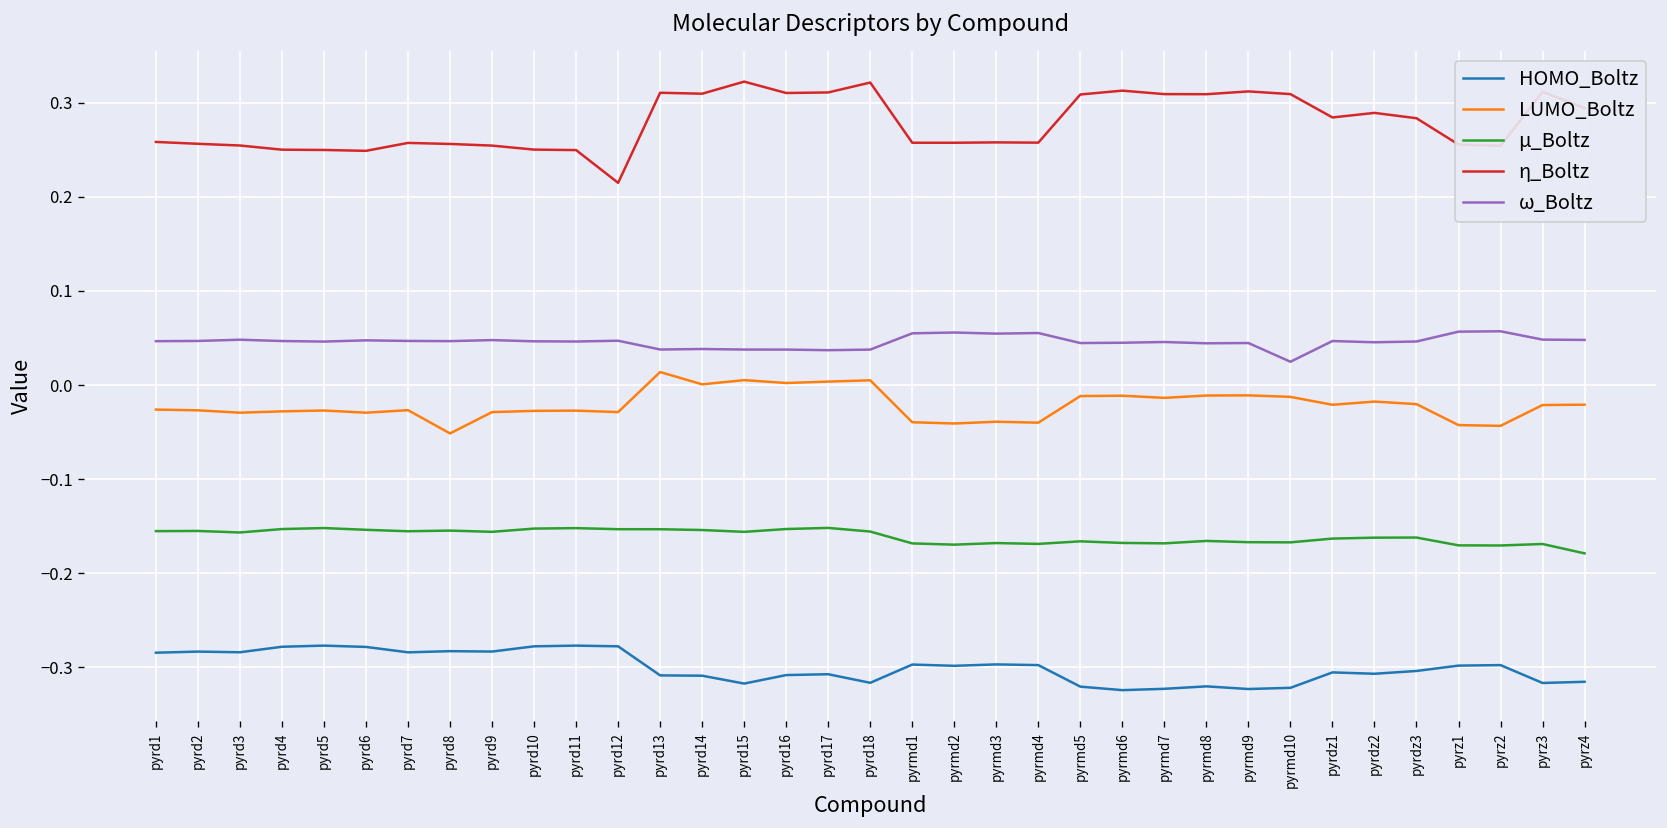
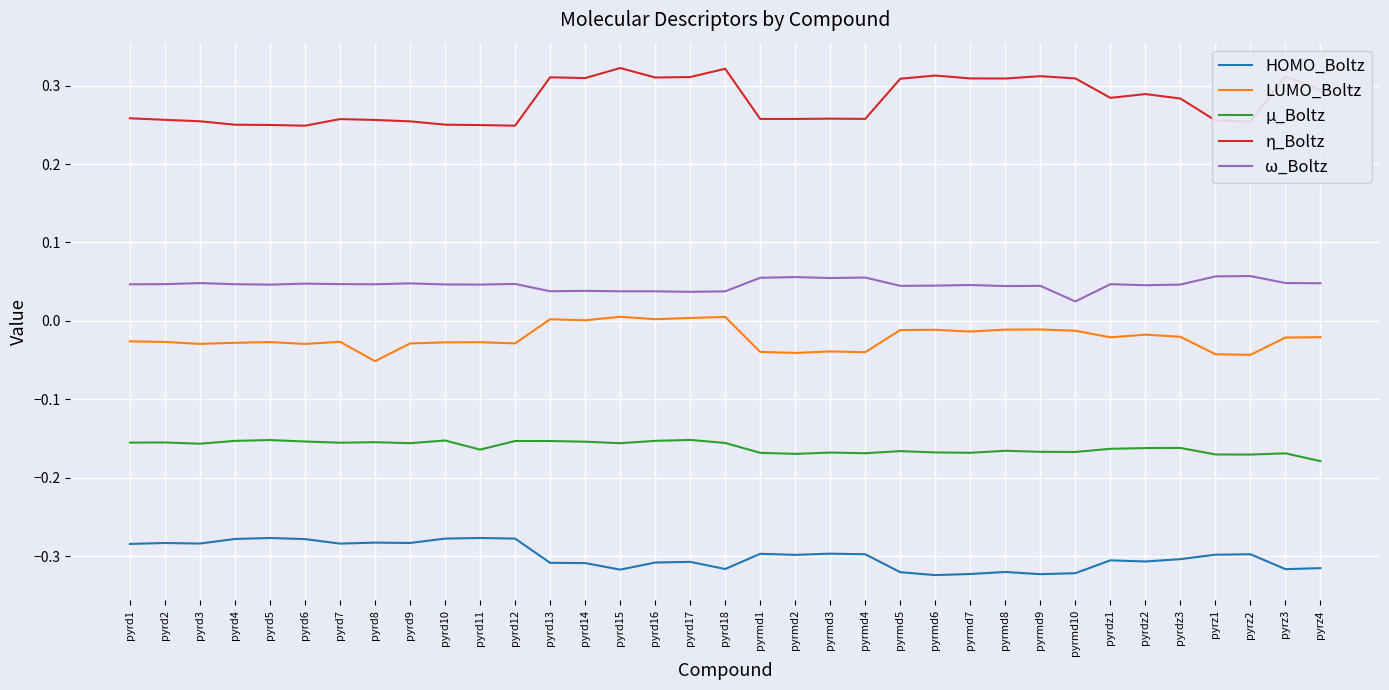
  {
    "HOMO_Boltz": {
      "pyrd1": -0.28,
      "pyrd2": -0.28,
      "pyrd3": -0.28,
      "pyrd4": -0.28,
      "pyrd5": -0.28,
      "pyrd6": -0.28,
      "pyrd7": -0.28,
      "pyrd8": -0.28,
      "pyrd9": -0.28,
      "pyrd10": -0.28,
      "pyrd11": -0.28,
      "pyrd12": -0.28,
      "pyrd13": -0.31,
      "pyrd14": -0.31,
      "pyrd15": -0.32,
      "pyrd16": -0.31,
      "pyrd17": -0.31,
      "pyrd18": -0.32,
      "pyrmd1": -0.30,
      "pyrmd2": -0.30,
      "pyrmd3": -0.30,
      "pyrmd4": -0.30,
      "pyrmd5": -0.32,
      "pyrmd6": -0.32,
      "pyrmd7": -0.32,
      "pyrmd8": -0.32,
      "pyrmd9": -0.32,
      "pyrmd10": -0.32,
      "pyrdz1": -0.31,
      "pyrdz2": -0.31,
      "pyrdz3": -0.30,
      "pyrz1": -0.30,
      "pyrz2": -0.30,
      "pyrz3": -0.32,
      "pyrz4": -0.32
    },
    "LUMO_Boltz": {
      "pyrd1": -0.03,
      "pyrd2": -0.03,
      "pyrd3": -0.03,
      "pyrd4": -0.03,
      "pyrd5": -0.03,
      "pyrd6": -0.03,
      "pyrd7": -0.03,
      "pyrd8": -0.05,
      "pyrd9": -0.03,
      "pyrd10": -0.03,
      "pyrd11": -0.03,
      "pyrd12": -0.03,
-     "pyrd13": 0.01,
+     "pyrd13": 0.00,
      "pyrd14": 0.00,
      "pyrd15": 0.01,
      "pyrd16": 0.00,
      "pyrd17": 0.00,
      "pyrd18": 0.01,
      "pyrmd1": -0.04,
      "pyrmd2": -0.04,
      "pyrmd3": -0.04,
      "pyrmd4": -0.04,
      "pyrmd5": -0.01,
      "pyrmd6": -0.01,
      "pyrmd7": -0.01,
      "pyrmd8": -0.01,
      "pyrmd9": -0.01,
      "pyrmd10": -0.01,
      "pyrdz1": -0.02,
      "pyrdz2": -0.02,
      "pyrdz3": -0.02,
      "pyrz1": -0.04,
      "pyrz2": -0.04,
      "pyrz3": -0.02,
      "pyrz4": -0.02
    },
    "μ_Boltz": {
      "pyrd1": -0.16,
      "pyrd2": -0.16,
      "pyrd3": -0.16,
      "pyrd4": -0.15,
      "pyrd5": -0.15,
      "pyrd6": -0.15,
      "pyrd7": -0.16,
      "pyrd8": -0.15,
      "pyrd9": -0.16,
      "pyrd10": -0.15,
-     "pyrd11": -0.15,
+     "pyrd11": -0.16,
      "pyrd12": -0.15,
      "pyrd13": -0.15,
      "pyrd14": -0.15,
      "pyrd15": -0.16,
      "pyrd16": -0.15,
      "pyrd17": -0.15,
      "pyrd18": -0.16,
      "pyrmd1": -0.17,
      "pyrmd2": -0.17,
      "pyrmd3": -0.17,
      "pyrmd4": -0.17,
      "pyrmd5": -0.17,
      "pyrmd6": -0.17,
      "pyrmd7": -0.17,
      "pyrmd8": -0.17,
      "pyrmd9": -0.17,
      "pyrmd10": -0.17,
      "pyrdz1": -0.16,
      "pyrdz2": -0.16,
      "pyrdz3": -0.16,
      "pyrz1": -0.17,
      "pyrz2": -0.17,
      "pyrz3": -0.17,
      "pyrz4": -0.18
    },
    "η_Boltz": {
      "pyrd1": 0.26,
      "pyrd2": 0.26,
      "pyrd3": 0.25,
      "pyrd4": 0.25,
      "pyrd5": 0.25,
      "pyrd6": 0.25,
      "pyrd7": 0.26,
      "pyrd8": 0.26,
      "pyrd9": 0.25,
      "pyrd10": 0.25,
      "pyrd11": 0.25,
-     "pyrd12": 0.21,
+     "pyrd12": 0.25,
      "pyrd13": 0.31,
      "pyrd14": 0.31,
      "pyrd15": 0.32,
      "pyrd16": 0.31,
      "pyrd17": 0.31,
      "pyrd18": 0.32,
      "pyrmd1": 0.26,
      "pyrmd2": 0.26,
      "pyrmd3": 0.26,
      "pyrmd4": 0.26,
      "pyrmd5": 0.31,
      "pyrmd6": 0.31,
      "pyrmd7": 0.31,
      "pyrmd8": 0.31,
      "pyrmd9": 0.31,
      "pyrmd10": 0.31,
      "pyrdz1": 0.28,
      "pyrdz2": 0.29,
      "pyrdz3": 0.28
    },
    "ω_Boltz": {
      "pyrd1": 0.05,
      "pyrd2": 0.05,
      "pyrd3": 0.05,
      "pyrd4": 0.05,
      "pyrd5": 0.05,
      "pyrd6": 0.05,
      "pyrd7": 0.05,
      "pyrd8": 0.05,
      "pyrd9": 0.05,
      "pyrd10": 0.05,
      "pyrd11": 0.05,
      "pyrd12": 0.05,
      "pyrd13": 0.04,
      "pyrd14": 0.04,
      "pyrd15": 0.04,
      "pyrd16": 0.04,
      "pyrd17": 0.04,
      "pyrd18": 0.04,
      "pyrmd1": 0.05,
      "pyrmd2": 0.06,
      "pyrmd3": 0.05,
      "pyrmd4": 0.06,
      "pyrmd5": 0.04,
      "pyrmd6": 0.04,
      "pyrmd7": 0.05,
      "pyrmd8": 0.04,
      "pyrmd9": 0.04,
      "pyrmd10": 0.02,
      "pyrdz1": 0.05,
      "pyrdz2": 0.05,
      "pyrdz3": 0.05,
      "pyrz1": 0.06,
      "pyrz2": 0.06,
      "pyrz3": 0.05,
      "pyrz4": 0.05
    }
  }
